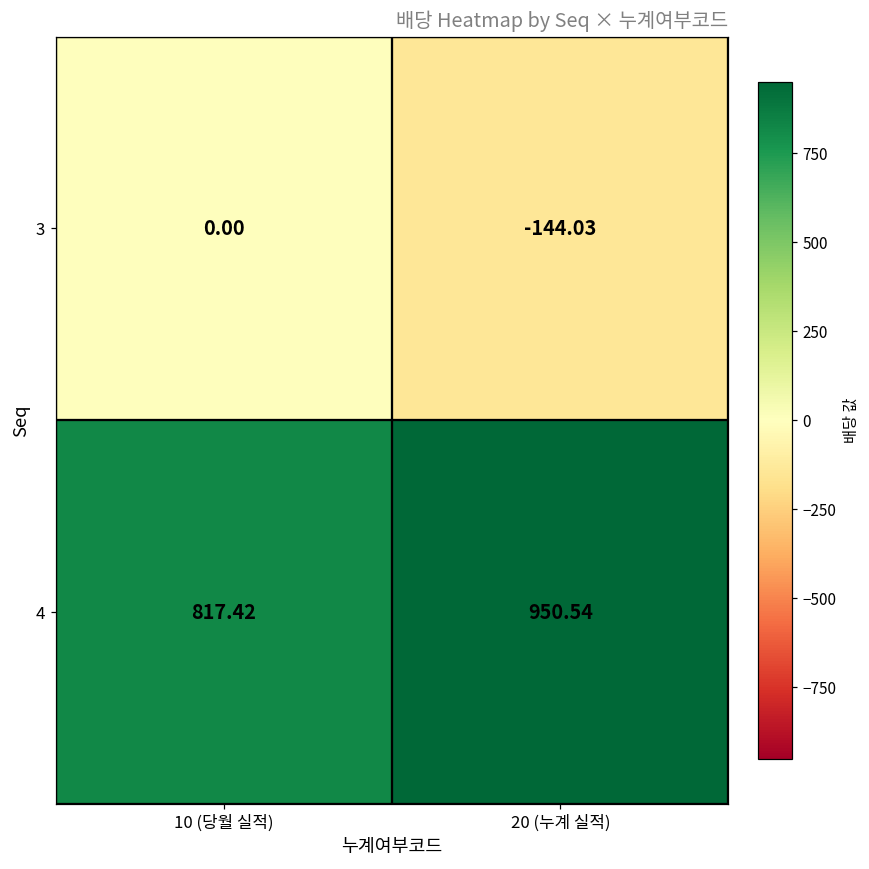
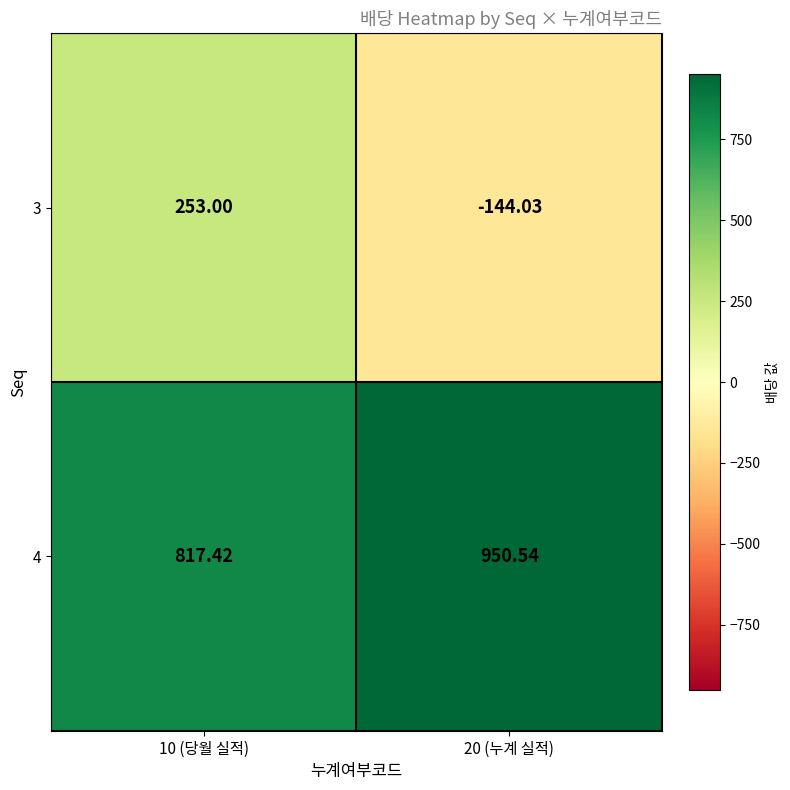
  {
    "3": {
-     "10 (당월 실적)": 0.00,
+     "10 (당월 실적)": 253.00,
      "20 (누계 실적)": -144.03
    },
    "4": {
      "10 (당월 실적)": 817.42,
      "20 (누계 실적)": 950.54
    }
  }
